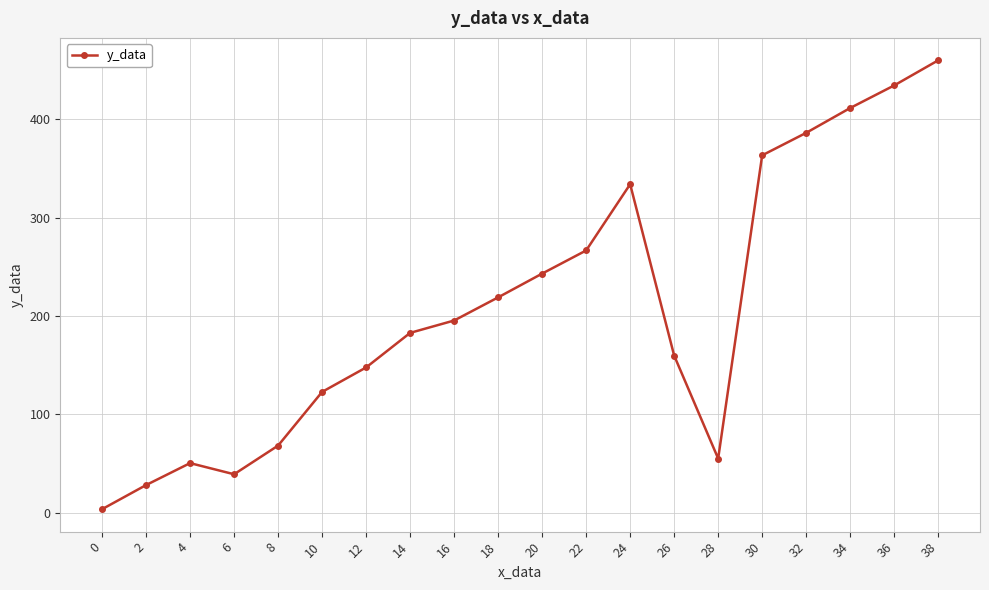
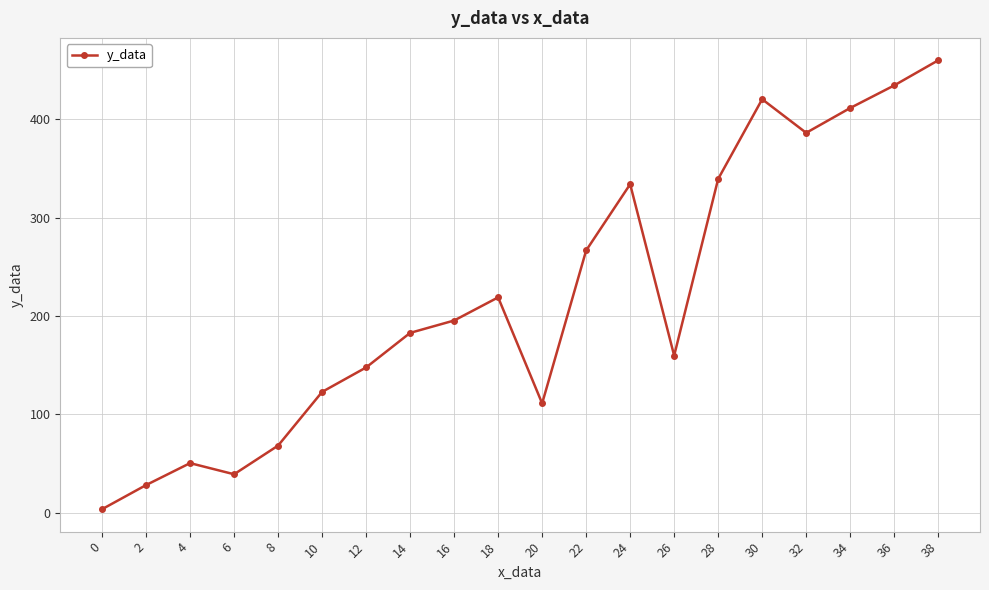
  {
    "0": 0,
    "2": 30,
    "4": 50,
    "6": 40,
    "8": 70,
    "10": 120,
    "12": 150,
    "14": 180,
    "16": 200,
    "18": 220,
-   "20": 240,
+   "20": 110,
    "22": 270,
    "24": 330,
    "26": 160,
-   "28": 50,
-   "30": 360,
+   "28": 340,
+   "30": 420,
    "32": 390,
    "34": 410,
    "36": 430,
    "38": 460
  }
